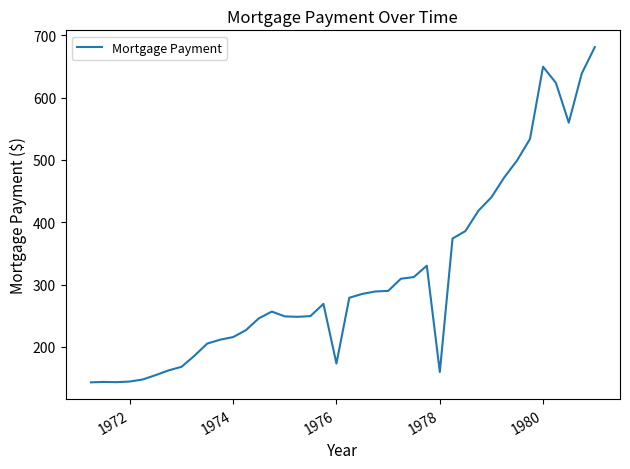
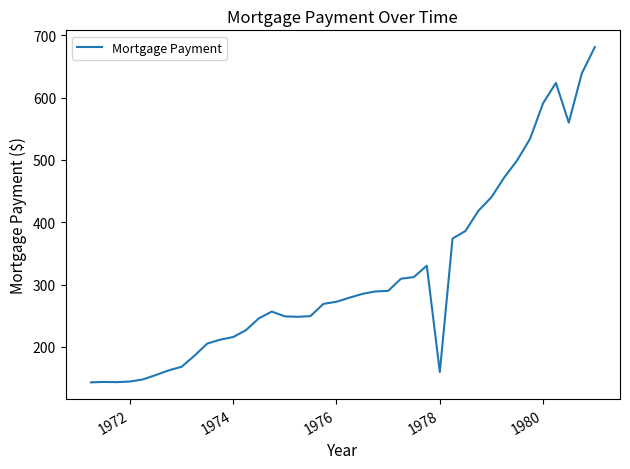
  {
    "1972": 140,
    "1974": 220,
-   "1976": 170,
+   "1976": 270,
    "1978": 160,
-   "1980": 650
+   "1980": 590
  }
